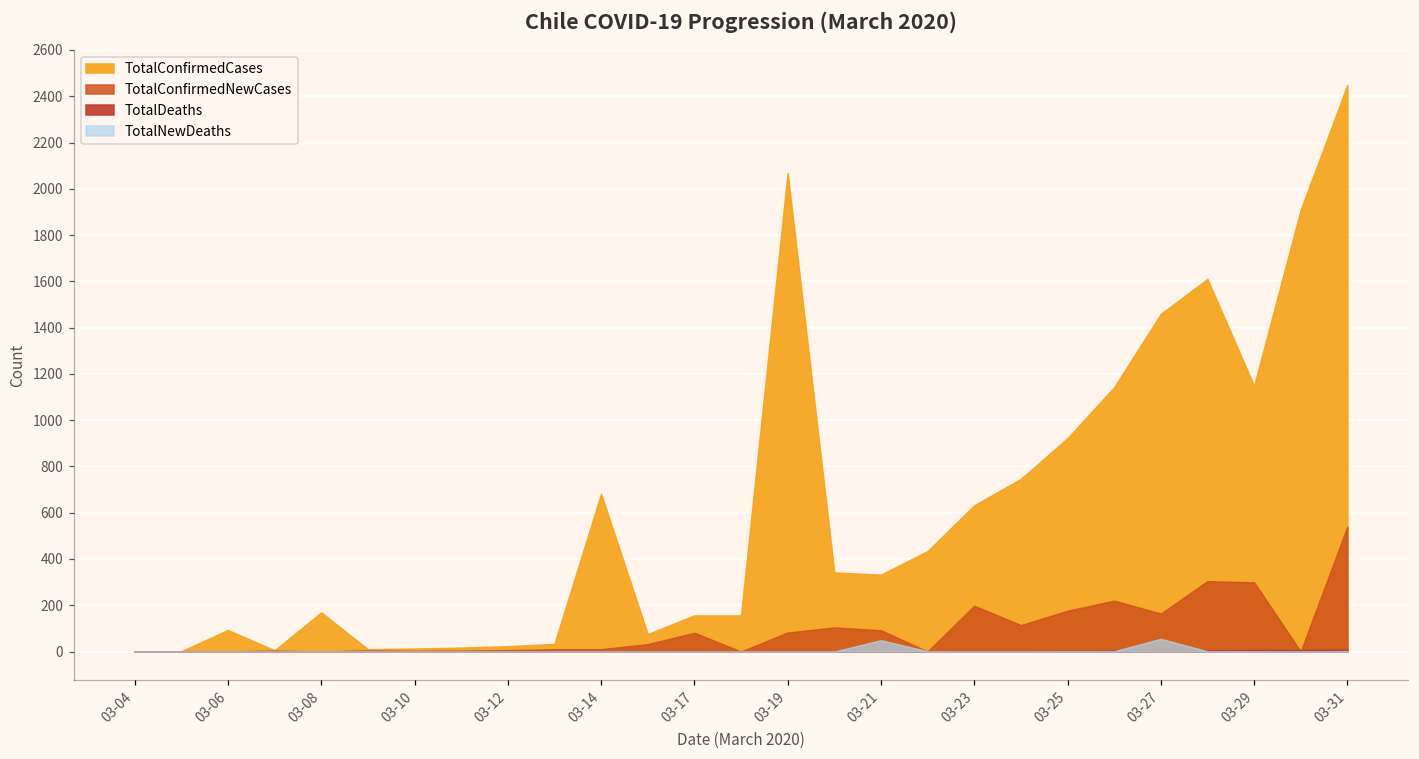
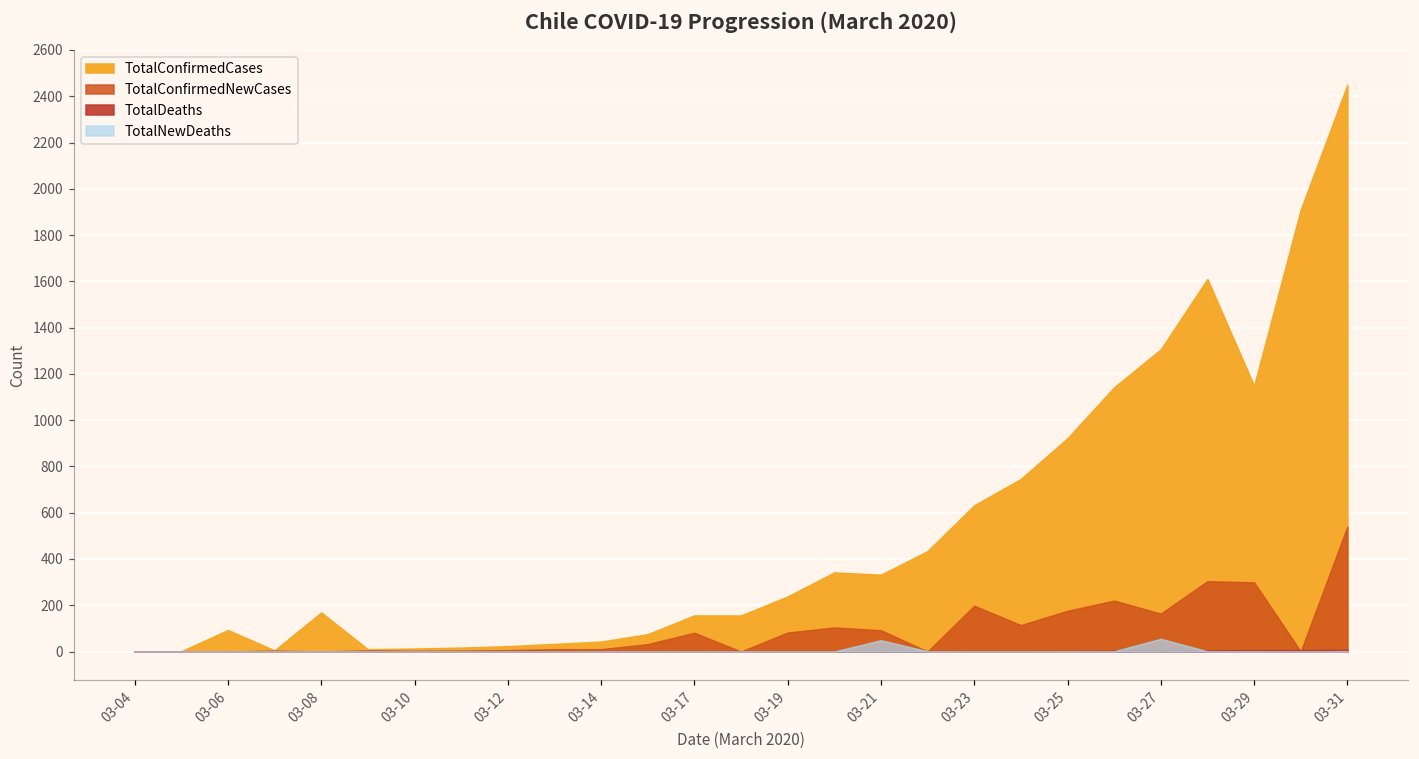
  {
    "TotalConfirmedCases": {
      "03-06": 90,
      "03-08": 170,
      "03-12": 20,
-     "03-14": 680,
+     "03-14": 40,
      "03-17": 160,
-     "03-19": 2070,
+     "03-19": 240,
      "03-21": 330,
      "03-23": 630,
      "03-25": 920,
-     "03-27": 1460,
+     "03-27": 1310,
      "03-29": 1150,
      "03-31": 2450
    },
    "TotalNewDeaths": {
      "03-21": 50,
      "03-27": 60
    }
  }
